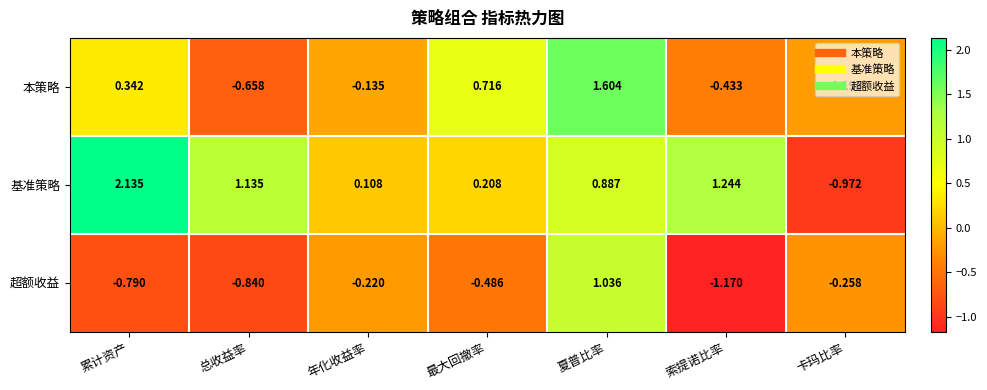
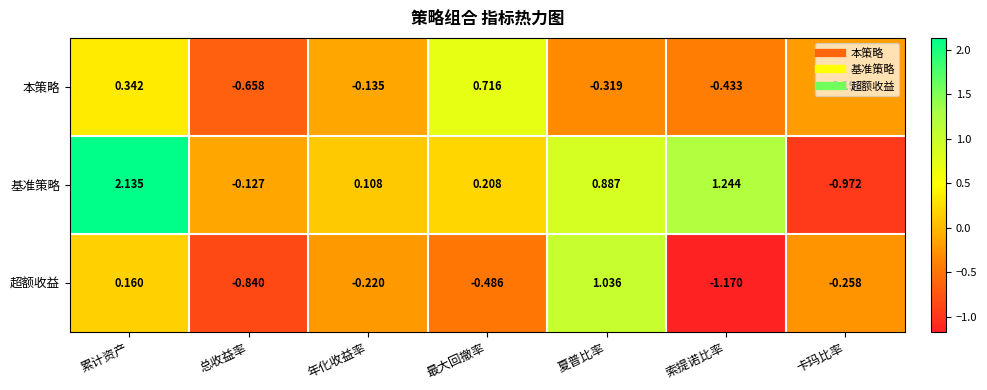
  {
    "本策略": {
      "累计资产": 0.342,
      "总收益率": -0.658,
      "年化收益率": -0.135,
      "最大回撤率": 0.716,
-     "夏普比率": 1.604,
+     "夏普比率": -0.319,
      "索提诺比率": -0.433
    },
    "基准策略": {
      "累计资产": 2.135,
-     "总收益率": 1.135,
+     "总收益率": -0.127,
      "年化收益率": 0.108,
      "最大回撤率": 0.208,
      "夏普比率": 0.887,
      "索提诺比率": 1.244,
      "卡玛比率": -0.972
    },
    "超额收益": {
-     "累计资产": -0.790,
+     "累计资产": 0.160,
      "总收益率": -0.840,
      "年化收益率": -0.220,
      "最大回撤率": -0.486,
      "夏普比率": 1.036,
      "索提诺比率": -1.170,
      "卡玛比率": -0.258
    }
  }
